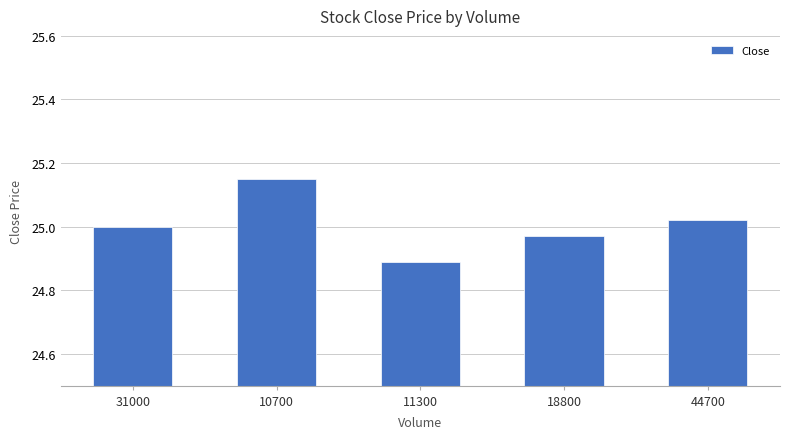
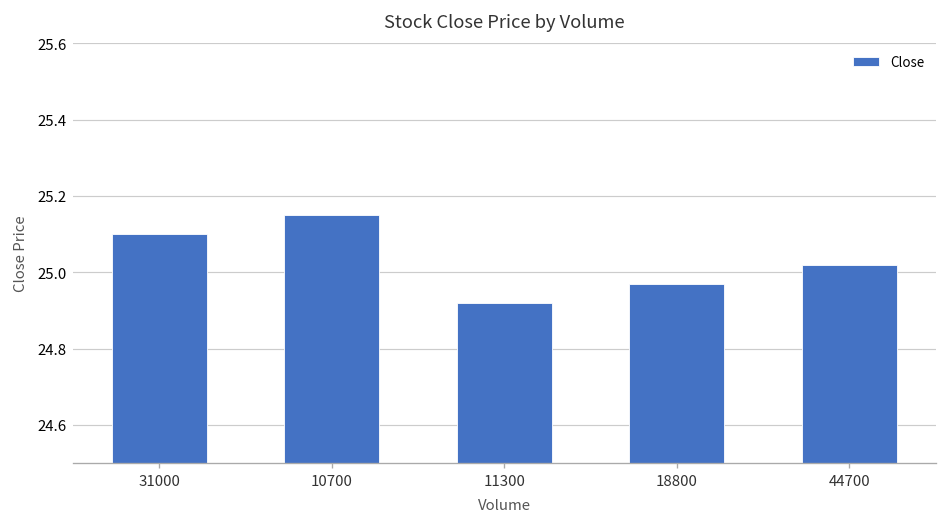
  {
-   "31000": 25.0,
+   "31000": 25.1,
    "10700": 25.15,
-   "11300": 24.89,
+   "11300": 24.92,
    "18800": 24.97,
    "44700": 25.02
  }
